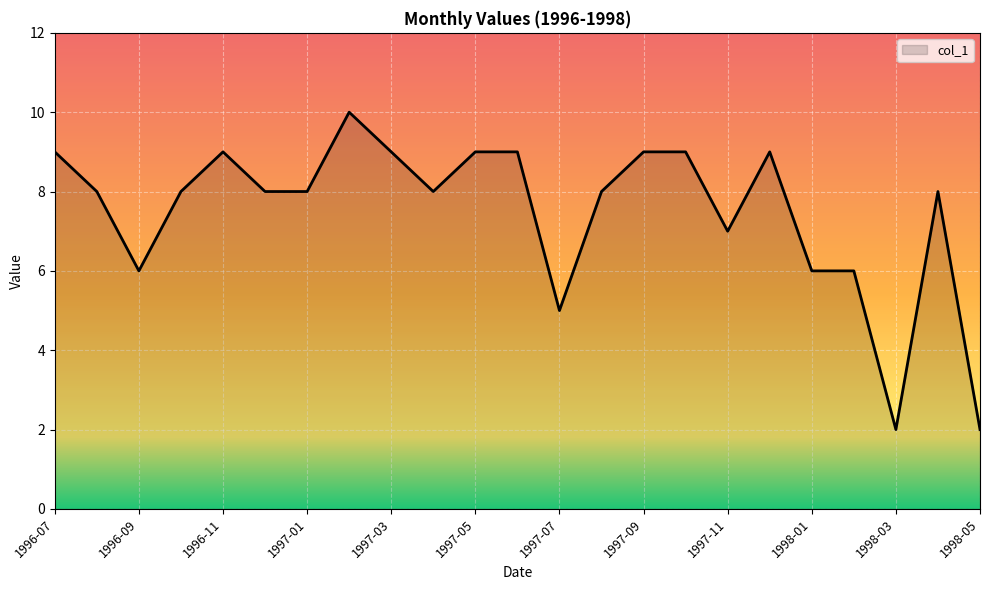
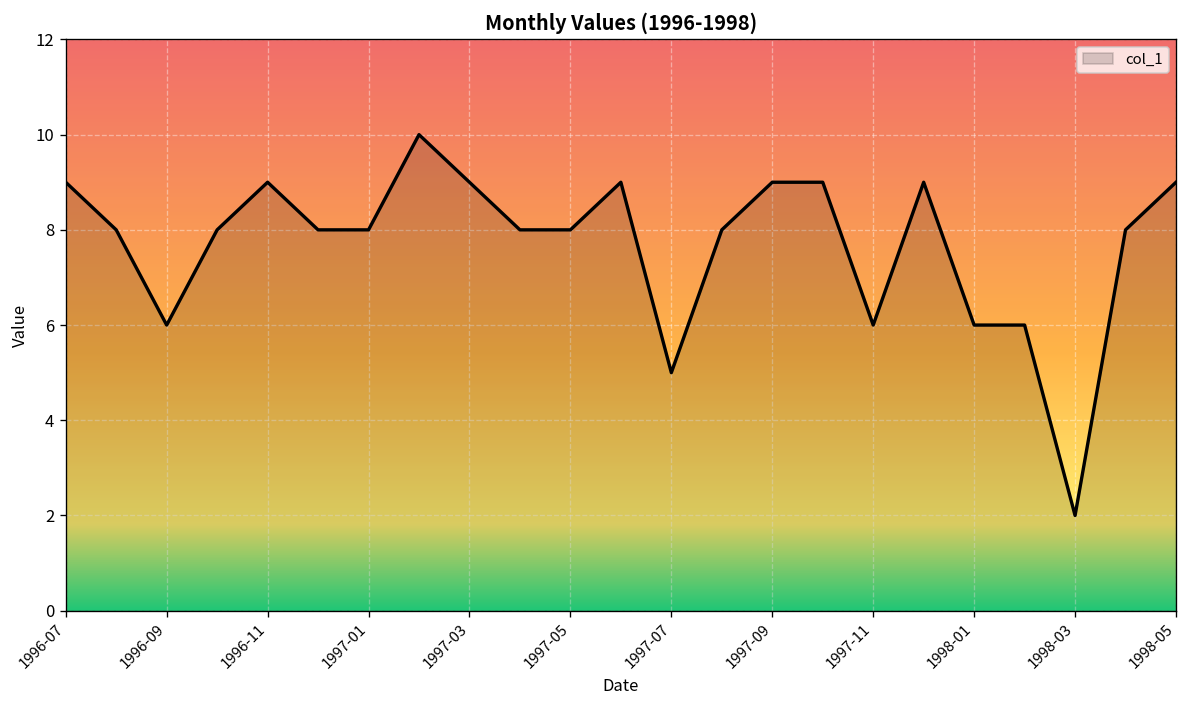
  {
    "1996-07": 9,
    "1996-09": 6,
    "1996-11": 9,
    "1997-01": 8,
    "1997-03": 9,
-   "1997-05": 9,
+   "1997-05": 8,
    "1997-07": 5,
    "1997-09": 9,
-   "1997-11": 7,
+   "1997-11": 6,
    "1998-01": 6,
    "1998-03": 2,
-   "1998-05": 2
+   "1998-05": 9
  }
